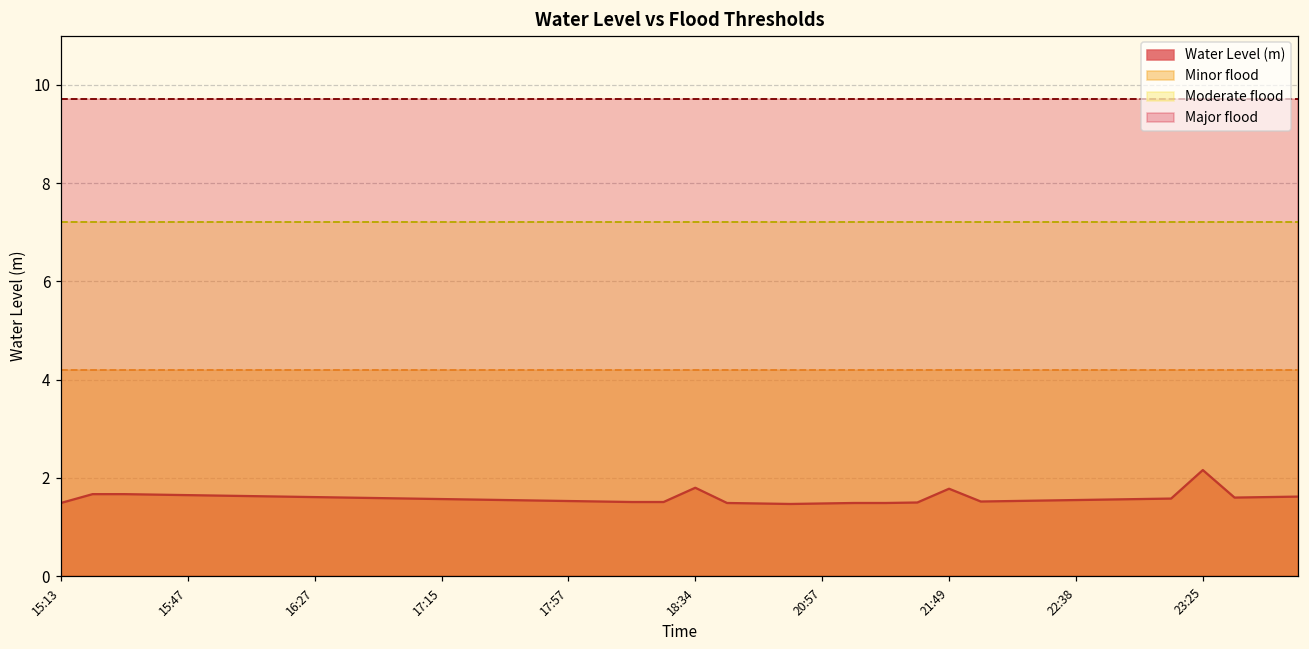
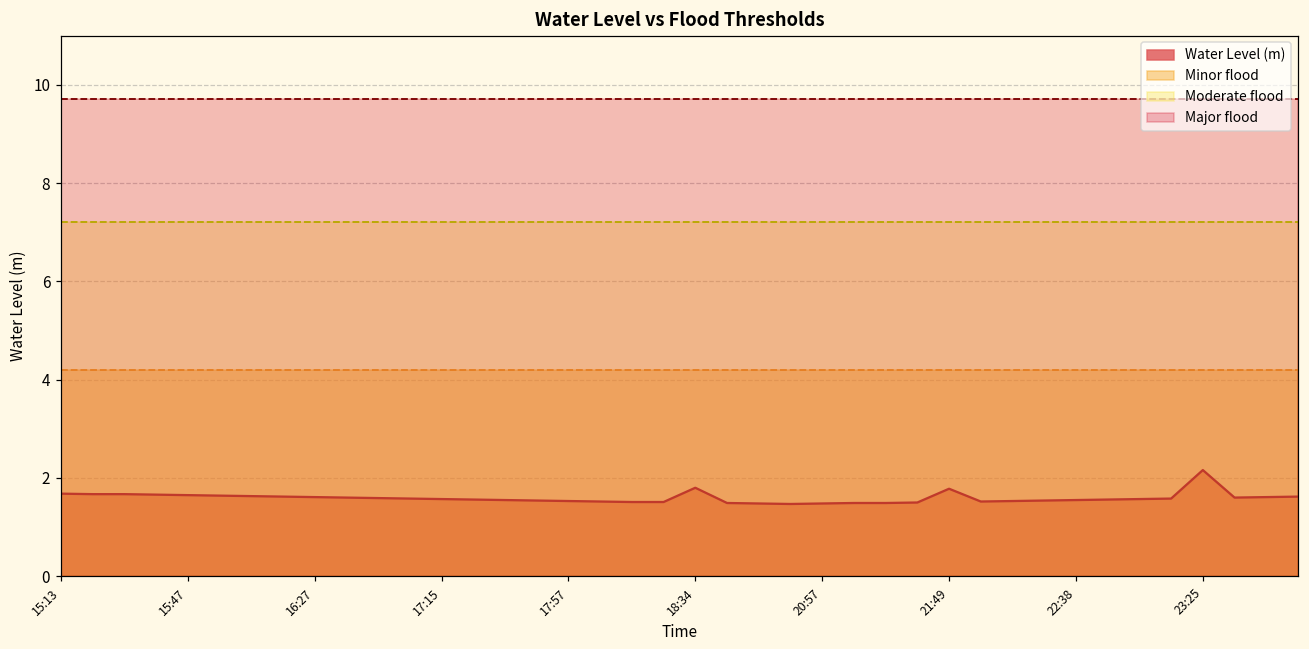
  {
    "Water Level (m)": {
-     "15:13": 1.5,
+     "15:13": 1.7,
      "15:47": 1.7,
      "16:27": 1.6,
      "17:15": 1.6,
      "17:57": 1.5,
      "18:34": 1.8,
      "20:57": 1.5,
      "21:49": 1.8,
      "22:38": 1.6,
      "23:25": 2.2
    },
    "Minor flood": {
      "15:13": 4.2,
      "15:47": 4.2,
      "16:27": 4.2,
      "17:15": 4.2,
      "17:57": 4.2,
      "18:34": 4.2,
      "20:57": 4.2,
      "21:49": 4.2,
      "22:38": 4.2,
      "23:25": 4.2
    },
    "Moderate flood": {
      "15:13": 7.2,
      "15:47": 7.2,
      "16:27": 7.2,
      "17:15": 7.2,
      "17:57": 7.2,
      "18:34": 7.2,
      "20:57": 7.2,
      "21:49": 7.2,
      "22:38": 7.2,
      "23:25": 7.2
    },
    "Major flood": {
      "15:13": 9.7,
      "15:47": 9.7,
      "16:27": 9.7,
      "17:15": 9.7,
      "17:57": 9.7,
      "18:34": 9.7,
      "20:57": 9.7,
      "21:49": 9.7,
      "22:38": 9.7
    }
  }
